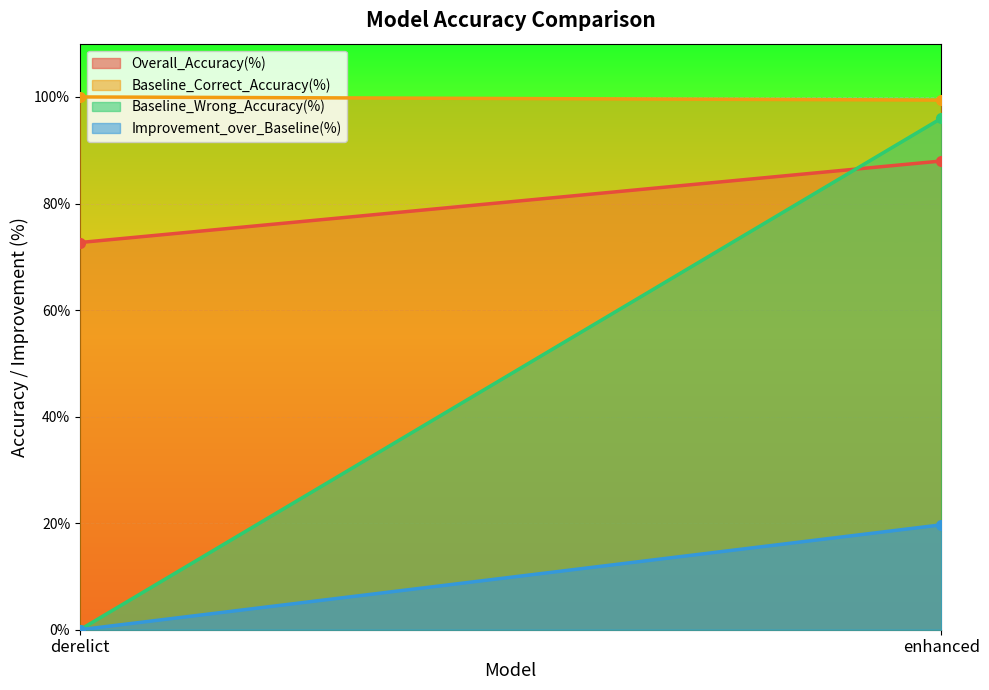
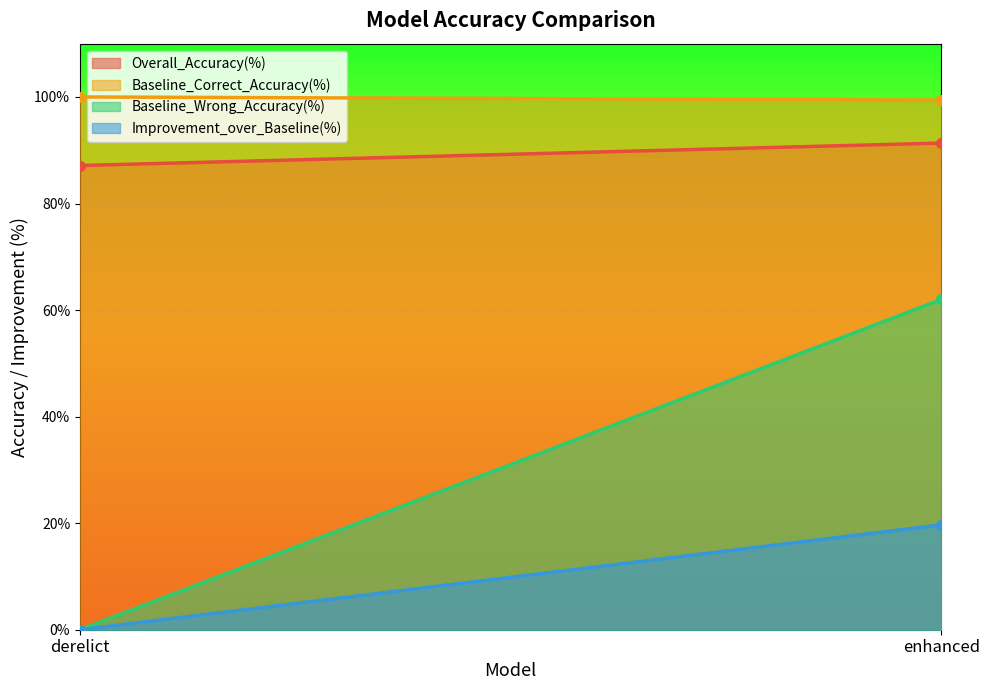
  {
    "Overall_Accuracy(%)": {
-     "derelict": "73%",
-     "enhanced": "88%"
+     "derelict": "87%",
+     "enhanced": "91%"
    },
    "Baseline_Correct_Accuracy(%)": {
      "derelict": "100%",
      "enhanced": "99%"
    },
    "Baseline_Wrong_Accuracy(%)": {
-     "enhanced": "96%"
+     "enhanced": "62%"
    },
    "Improvement_over_Baseline(%)": {
      "enhanced": "20%"
    }
  }
